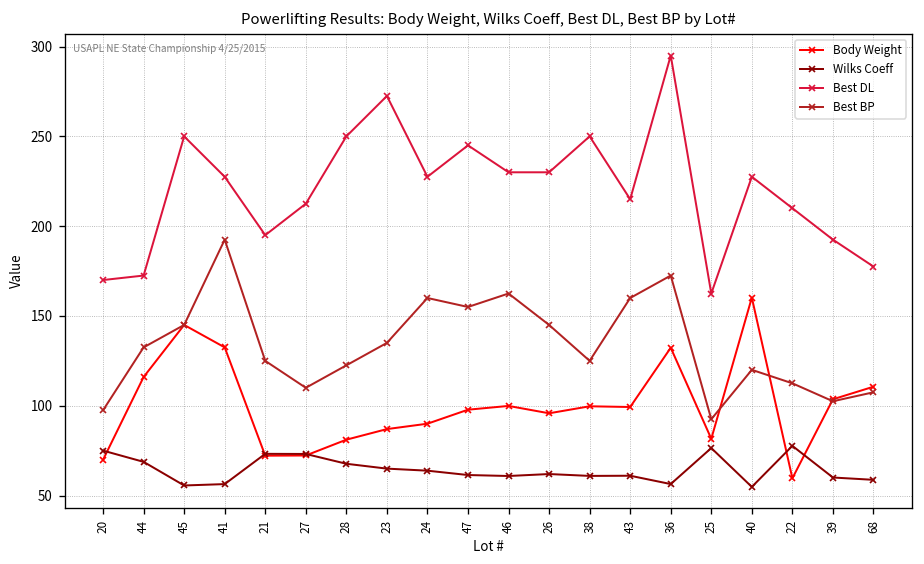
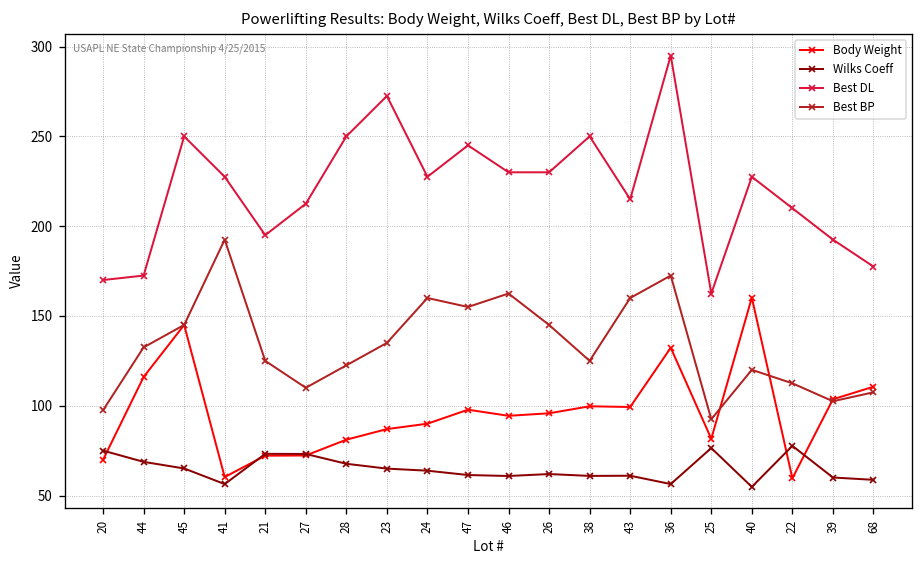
  {
    "Body Weight": {
      "20": 70,
      "44": 116,
-     "41": 133,
+     "41": 60,
      "28": 81,
      "23": 87,
      "24": 90,
      "47": 98,
-     "46": 100,
+     "46": 94,
      "26": 96,
      "38": 100,
      "43": 99,
      "36": 132,
      "25": 82,
      "40": 160,
      "22": 60,
      "68": 111
    },
    "Wilks Coeff": {
      "20": 75,
      "44": 69,
-     "45": 56,
+     "45": 65,
      "41": 56,
      "28": 68,
      "23": 65,
      "24": 64,
      "47": 61,
      "46": 61,
      "26": 62,
      "38": 61,
      "43": 61,
      "36": 56,
      "25": 76,
      "40": 55,
      "22": 78,
      "39": 60,
      "68": 59
    }
  }
